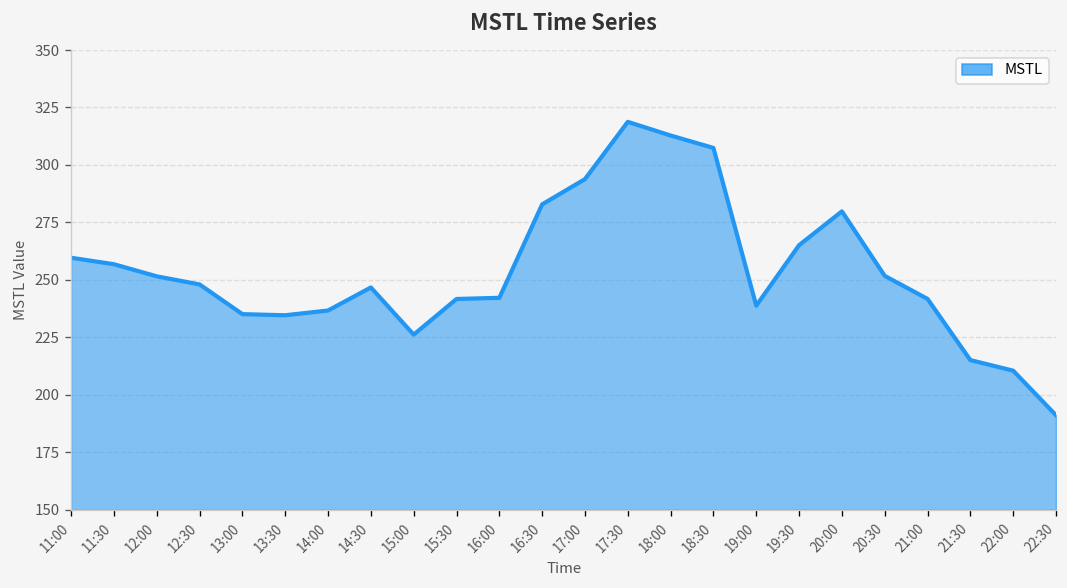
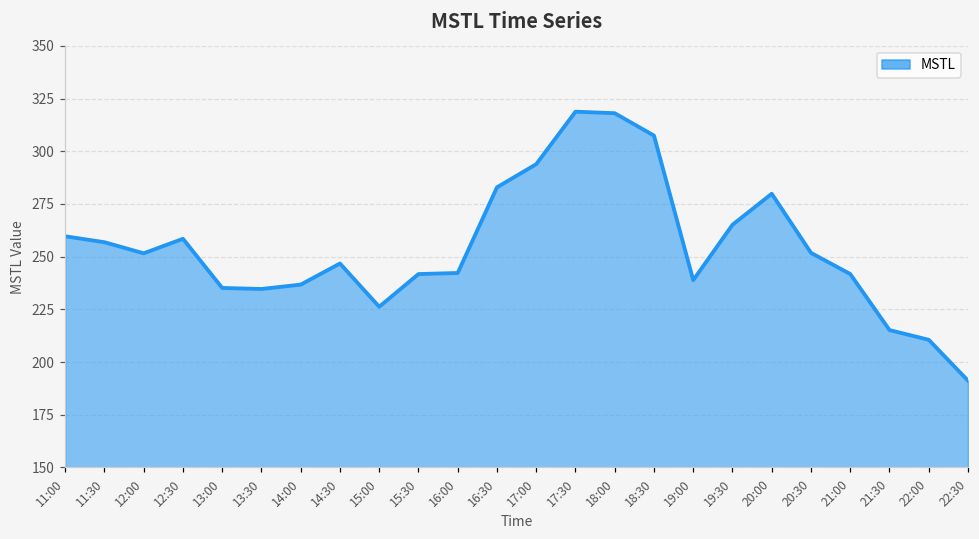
  {
    "11:00": 260,
    "11:30": 257,
    "12:00": 252,
-   "12:30": 248,
+   "12:30": 258,
    "13:00": 235,
    "13:30": 235,
    "14:00": 237,
    "14:30": 247,
    "15:00": 226,
    "15:30": 242,
    "16:00": 242,
    "16:30": 283,
    "17:00": 294,
    "17:30": 319,
-   "18:00": 313,
+   "18:00": 318,
    "18:30": 307,
    "19:00": 239,
    "19:30": 265,
    "20:00": 280,
    "20:30": 252,
    "21:00": 242,
    "21:30": 215,
    "22:00": 211,
    "22:30": 191
  }
